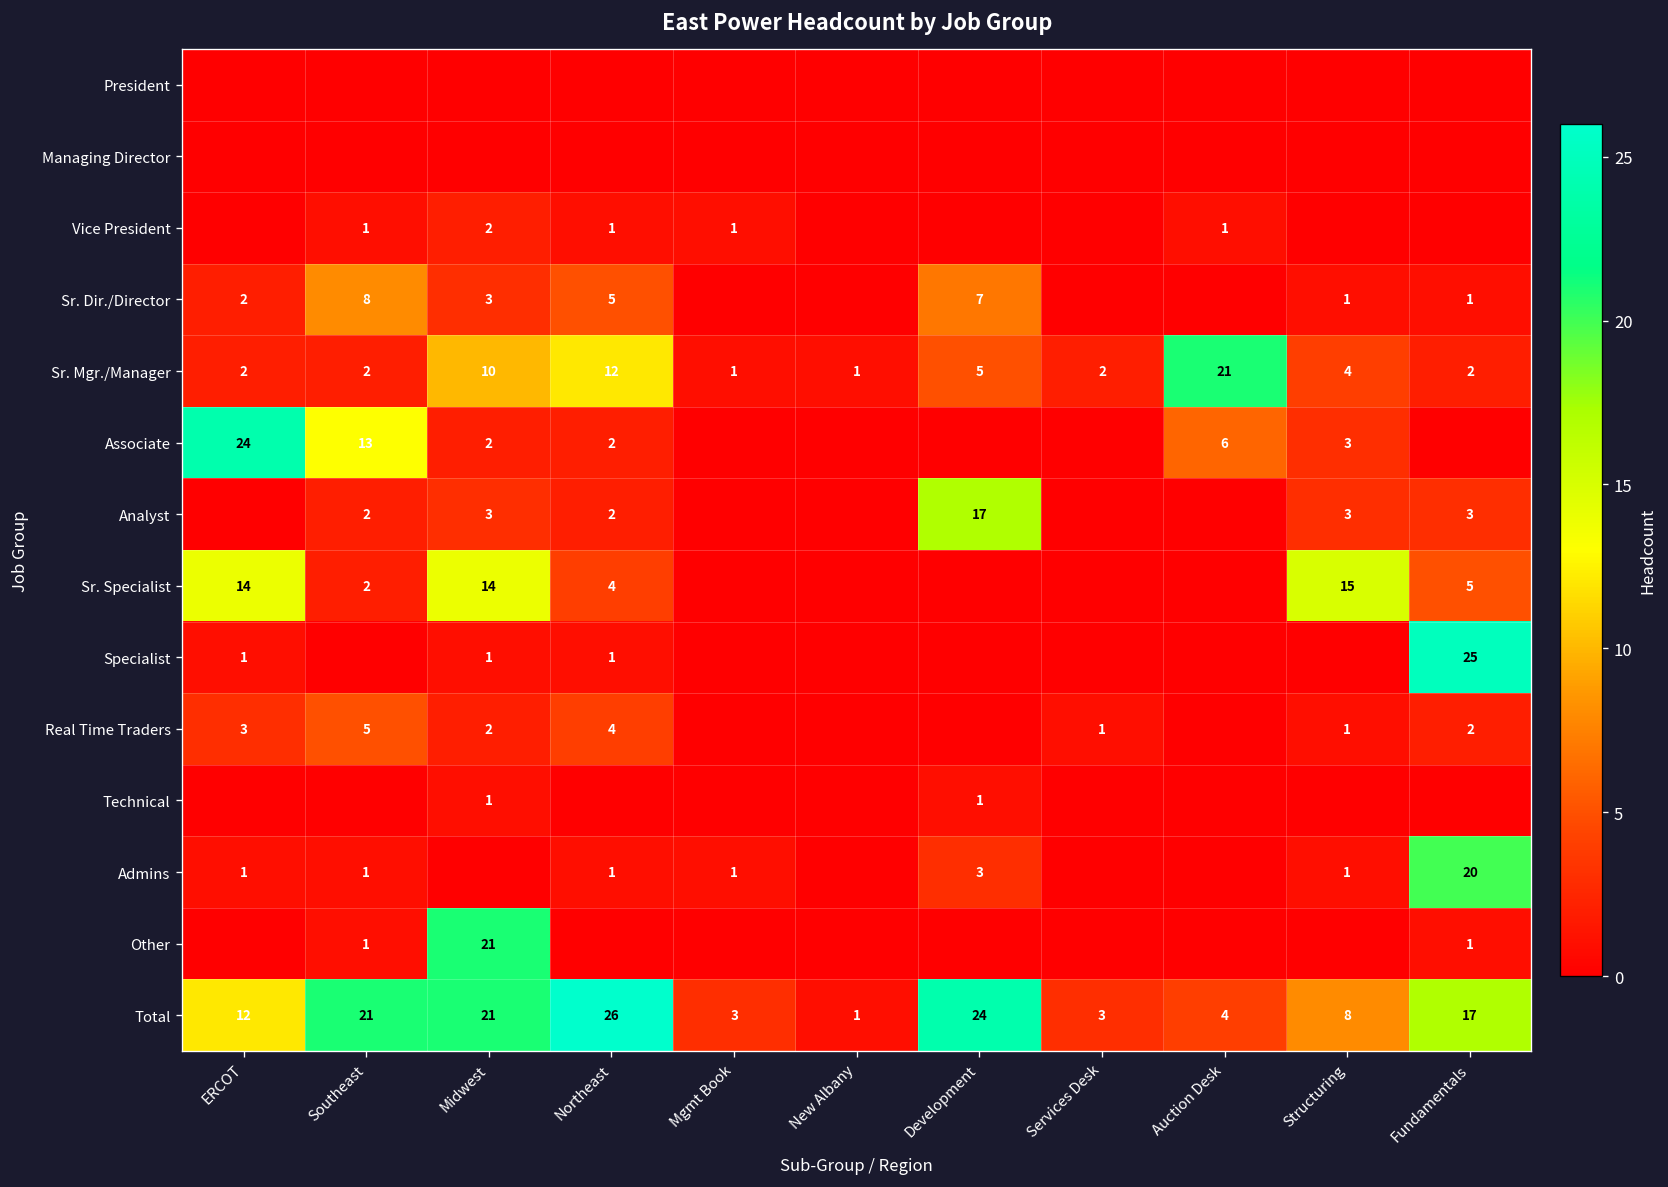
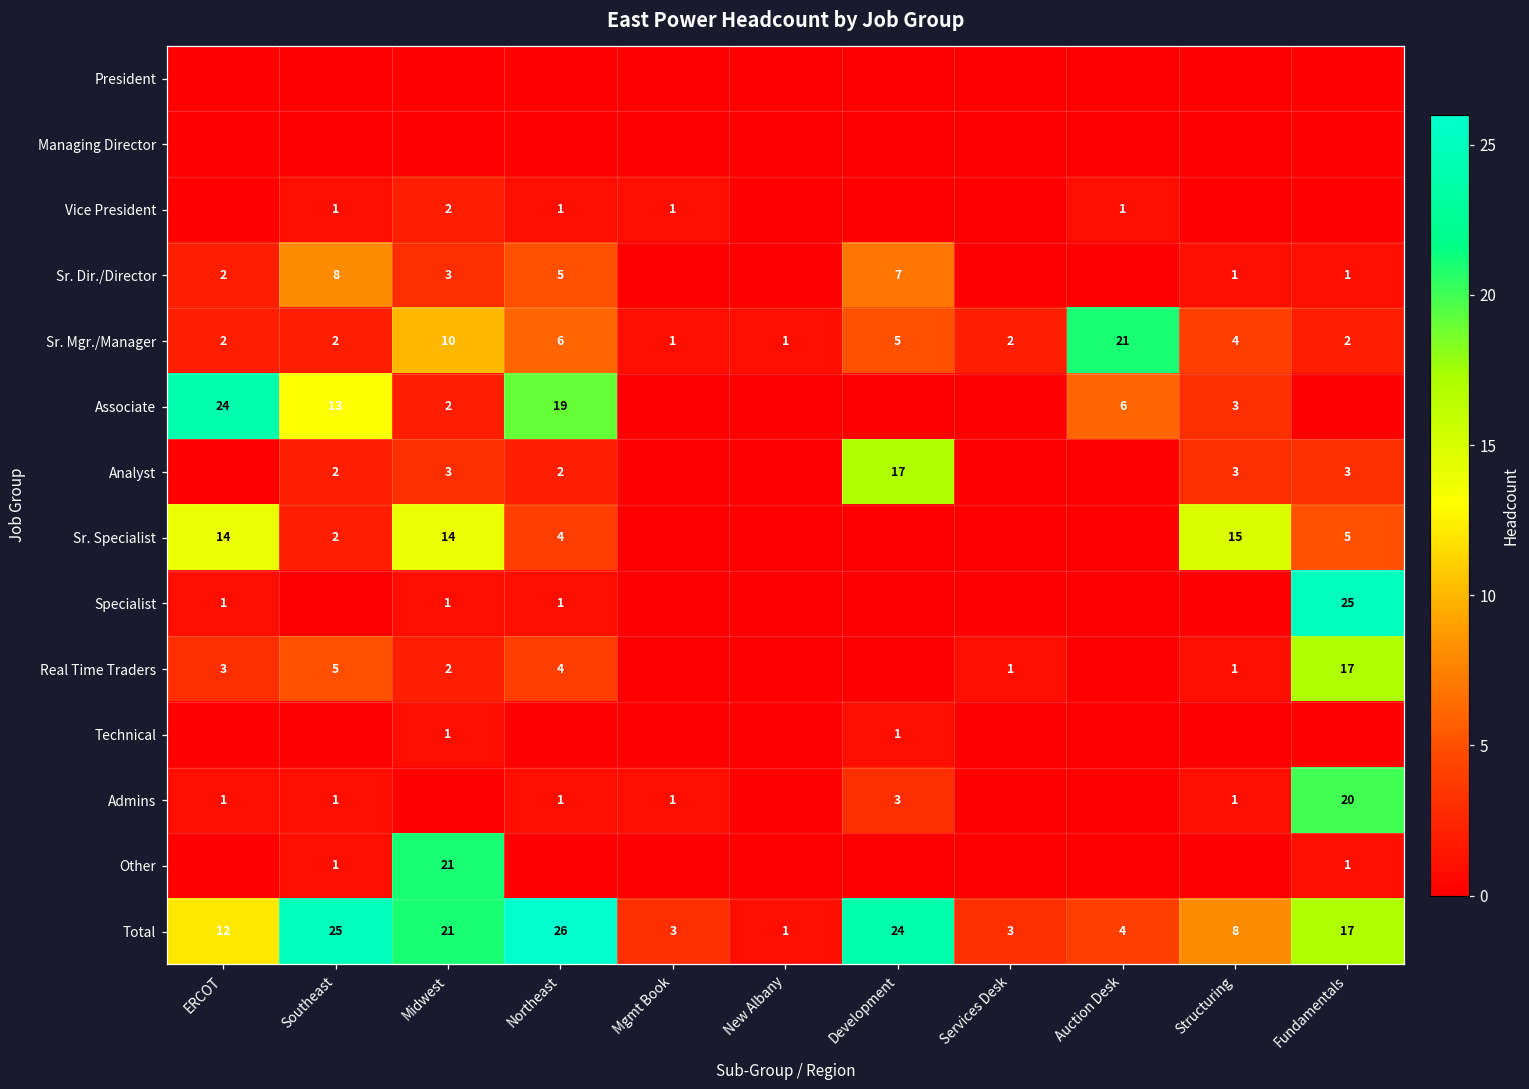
  {
    "Vice President": {
      "Southeast": 1,
      "Midwest": 2,
      "Northeast": 1,
      "Mgmt Book": 1,
      "Auction Desk": 1
    },
    "Sr. Dir./Director": {
      "ERCOT": 2,
      "Southeast": 8,
      "Midwest": 3,
      "Northeast": 5,
      "Development": 7,
      "Structuring": 1,
      "Fundamentals": 1
    },
    "Sr. Mgr./Manager": {
      "ERCOT": 2,
      "Southeast": 2,
      "Midwest": 10,
-     "Northeast": 12,
+     "Northeast": 6,
      "Mgmt Book": 1,
      "New Albany": 1,
      "Development": 5,
      "Services Desk": 2,
      "Auction Desk": 21,
      "Structuring": 4,
      "Fundamentals": 2
    },
    "Associate": {
      "ERCOT": 24,
      "Southeast": 13,
      "Midwest": 2,
-     "Northeast": 2,
+     "Northeast": 19,
      "Auction Desk": 6,
      "Structuring": 3
    },
    "Analyst": {
      "Southeast": 2,
      "Midwest": 3,
      "Northeast": 2,
      "Development": 17,
      "Structuring": 3,
      "Fundamentals": 3
    },
    "Sr. Specialist": {
      "ERCOT": 14,
      "Southeast": 2,
      "Midwest": 14,
      "Northeast": 4,
      "Structuring": 15,
      "Fundamentals": 5
    },
    "Specialist": {
      "ERCOT": 1,
      "Midwest": 1,
      "Northeast": 1,
      "Fundamentals": 25
    },
    "Real Time Traders": {
      "ERCOT": 3,
      "Southeast": 5,
      "Midwest": 2,
      "Northeast": 4,
      "Services Desk": 1,
      "Structuring": 1,
-     "Fundamentals": 2
+     "Fundamentals": 17
    },
    "Technical": {
      "Midwest": 1,
      "Development": 1
    },
    "Admins": {
      "ERCOT": 1,
      "Southeast": 1,
      "Northeast": 1,
      "Mgmt Book": 1,
      "Development": 3,
      "Structuring": 1,
      "Fundamentals": 20
    },
    "Other": {
      "Southeast": 1,
      "Midwest": 21,
      "Fundamentals": 1
    },
    "Total": {
      "ERCOT": 12,
-     "Southeast": 21,
+     "Southeast": 25,
      "Midwest": 21,
      "Northeast": 26,
      "Mgmt Book": 3,
      "New Albany": 1,
      "Development": 24,
      "Services Desk": 3,
      "Auction Desk": 4,
      "Structuring": 8,
      "Fundamentals": 17
    }
  }
